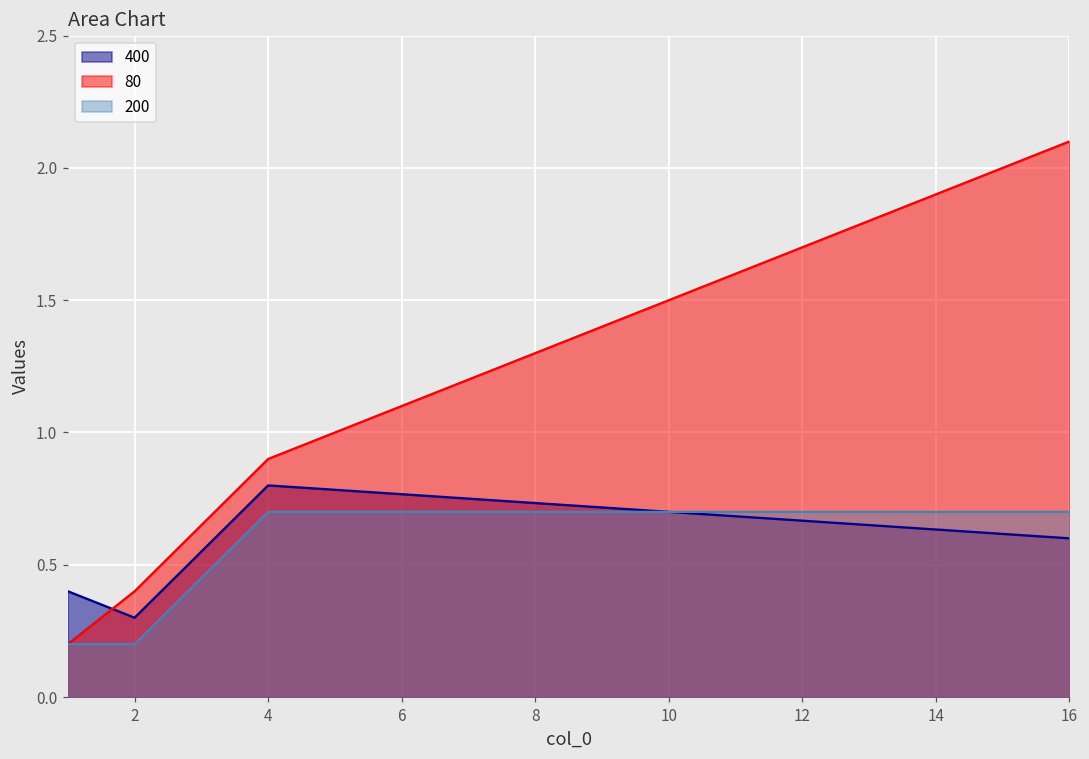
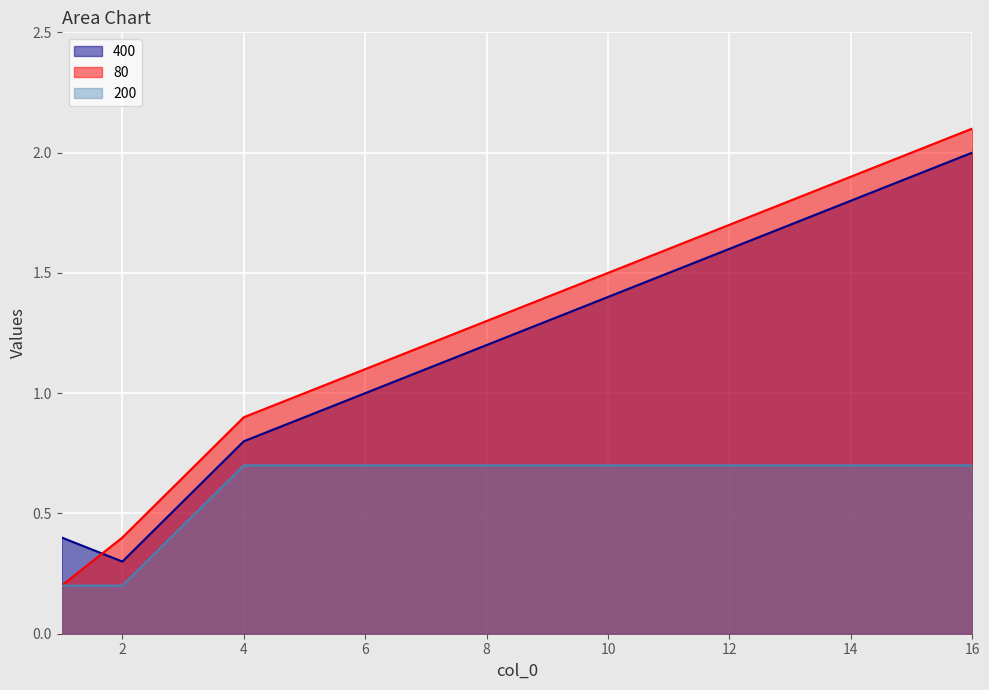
  {
    "400": {
      "2": 0.3,
      "4": 0.8,
-     "16": 0.6
+     "16": 2.0
    },
    "80": {
      "2": 0.4,
      "4": 0.9,
      "16": 2.1
    },
    "200": {
      "2": 0.2,
      "4": 0.7,
      "16": 0.7
    }
  }
